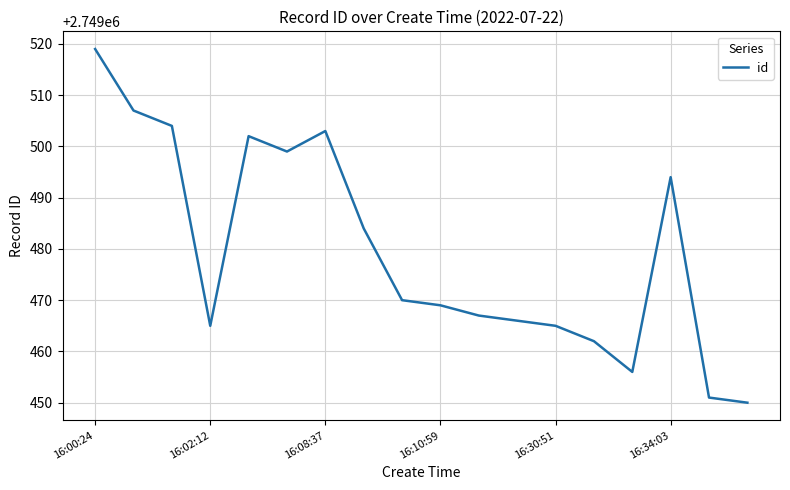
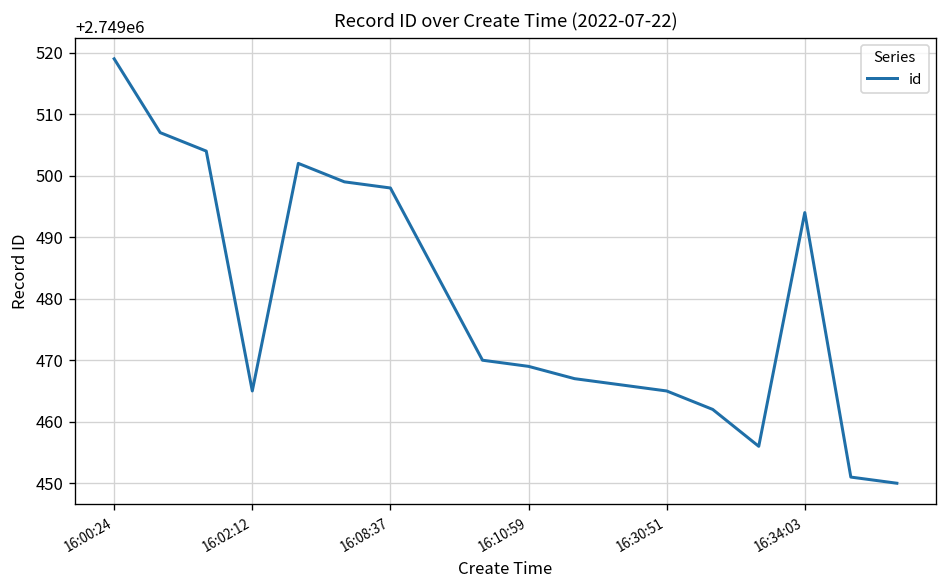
  {
    "16:00:24": 2749519,
    "16:02:12": 2749465,
-   "16:08:37": 2749503,
+   "16:08:37": 2749498,
    "16:10:59": 2749469,
    "16:30:51": 2749465,
    "16:34:03": 2749494
  }
